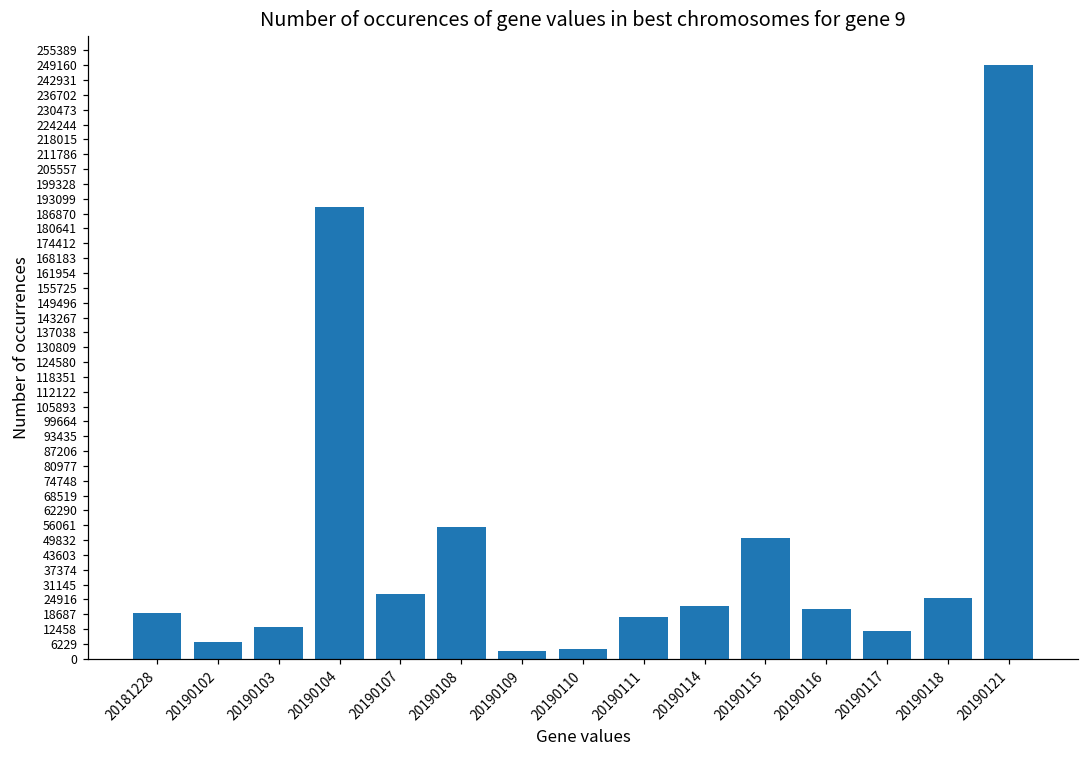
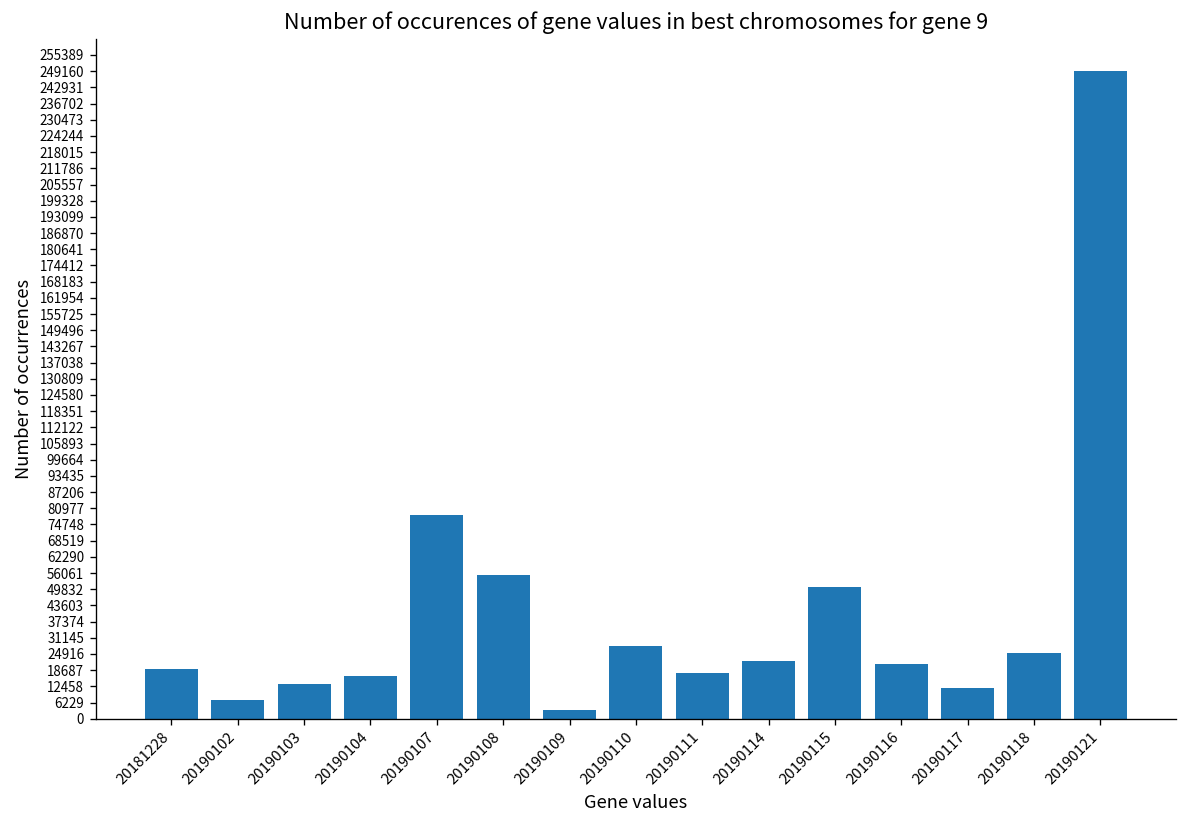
  {
    "20181228": 19000,
    "20190102": 7000,
    "20190103": 13000,
-   "20190104": 189000,
-   "20190107": 27000,
+   "20190104": 17000,
+   "20190107": 78000,
    "20190108": 55000,
    "20190109": 3000,
-   "20190110": 4000,
+   "20190110": 28000,
    "20190111": 18000,
    "20190114": 22000,
    "20190115": 51000,
    "20190116": 21000,
    "20190117": 12000,
    "20190118": 25000,
    "20190121": 249000
  }
